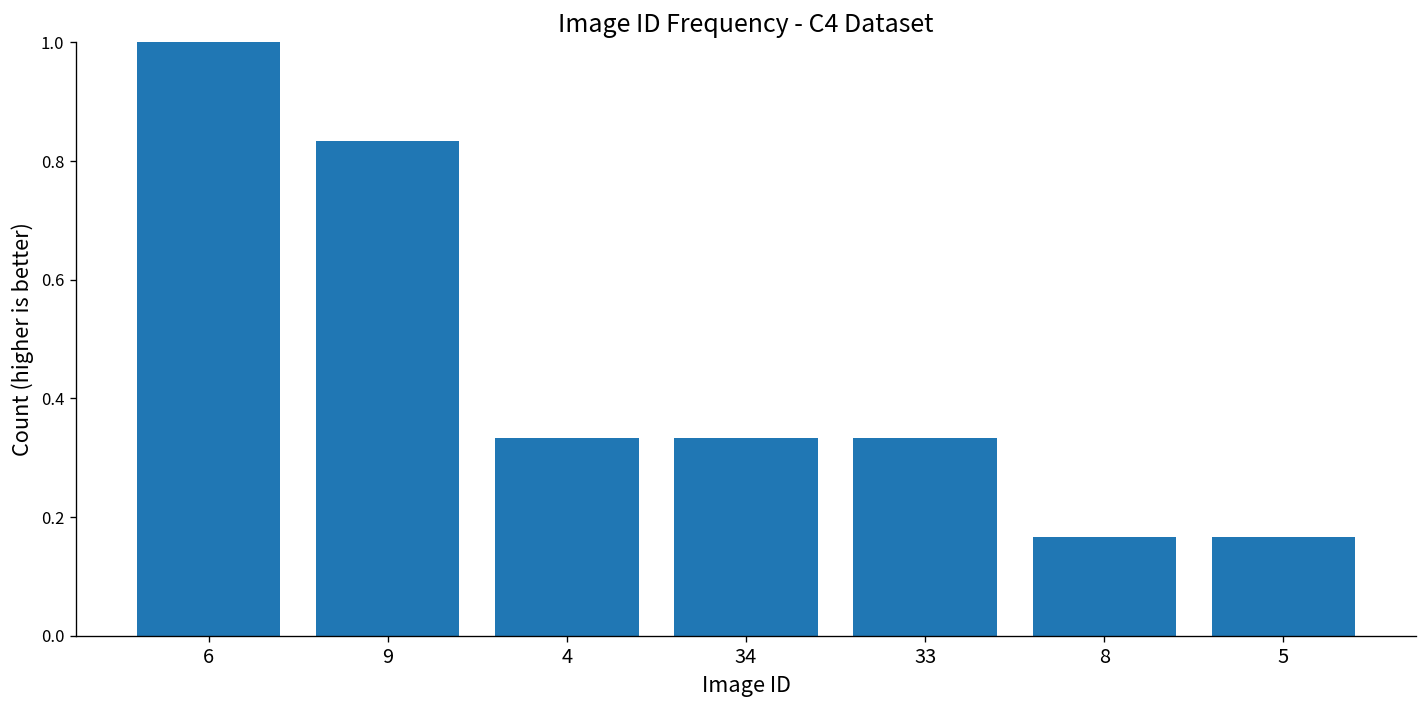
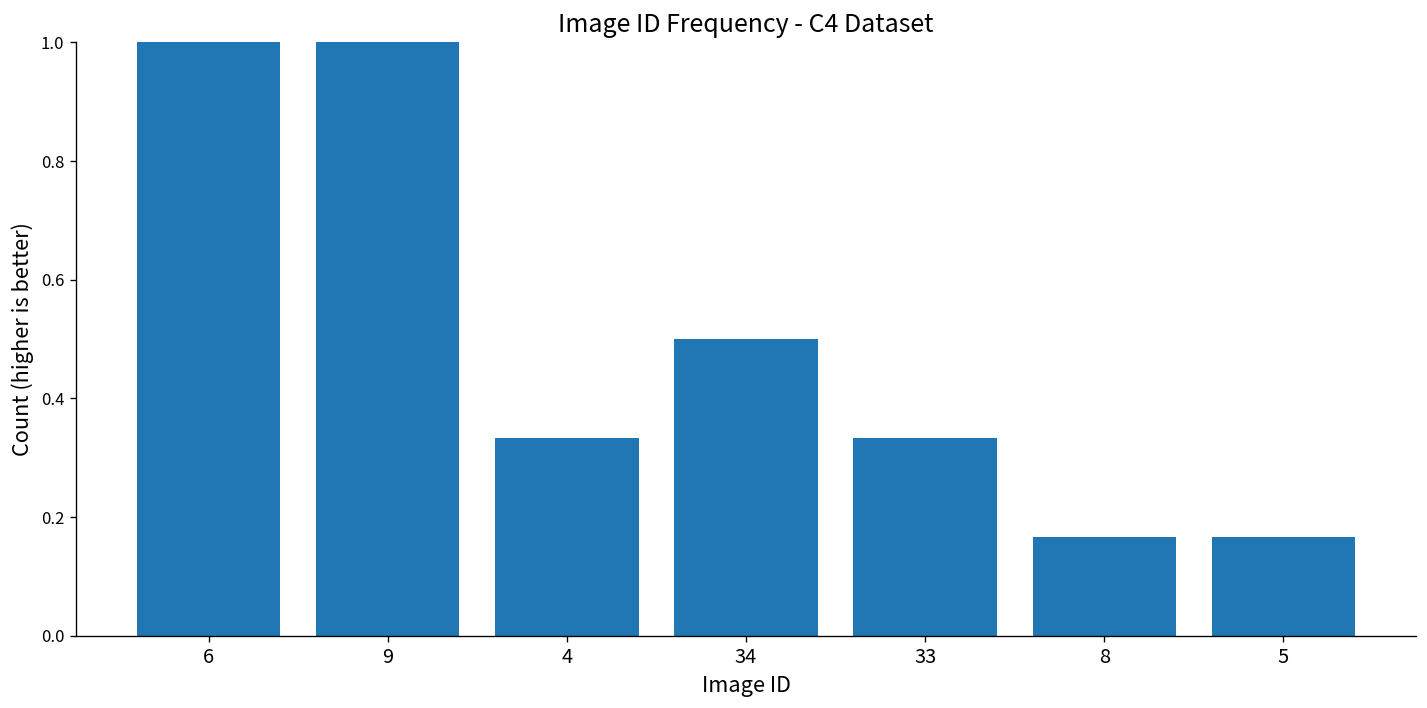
  {
    "6": 1.00,
-   "9": 0.83,
+   "9": 1.00,
    "4": 0.33,
-   "34": 0.33,
+   "34": 0.50,
    "33": 0.33,
    "8": 0.17,
    "5": 0.17
  }
